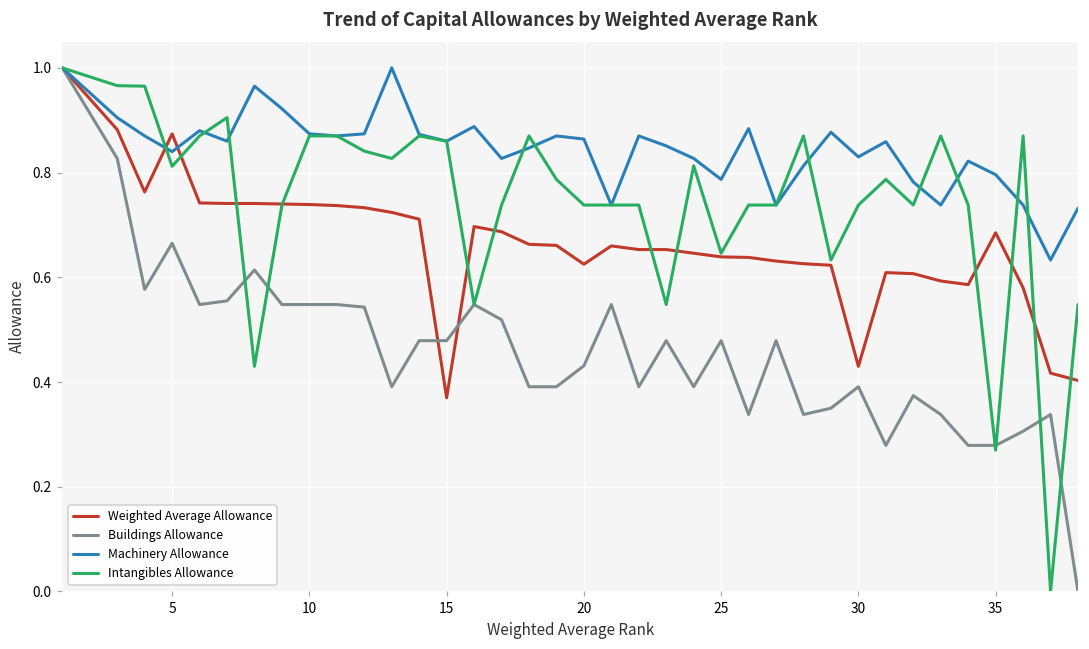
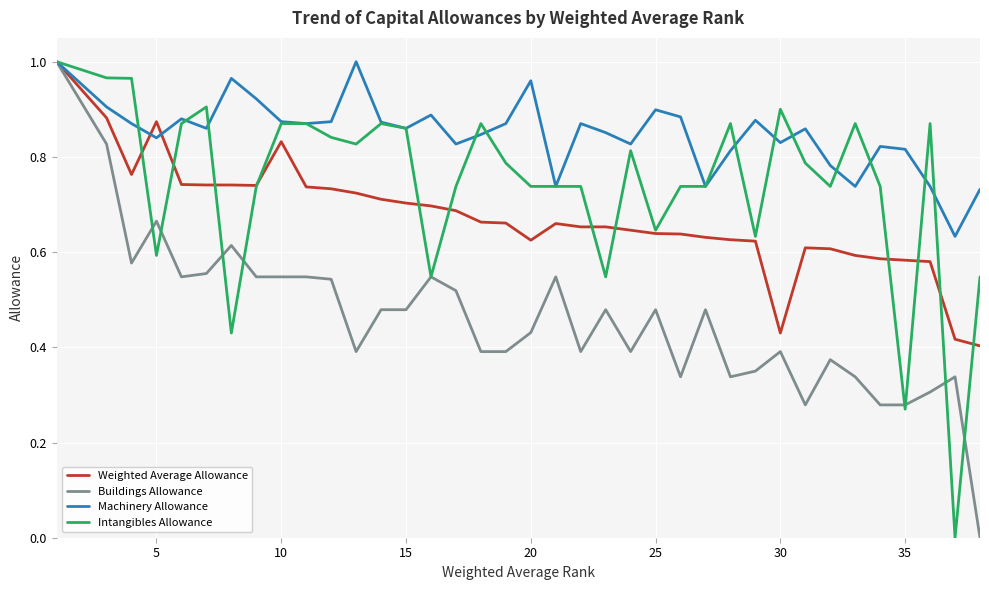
  {
    "Weighted Average Allowance": {
      "5": 0.87,
-     "10": 0.74,
-     "15": 0.37,
+     "10": 0.83,
+     "15": 0.70,
      "20": 0.63,
      "25": 0.64,
      "30": 0.43,
-     "35": 0.69
+     "35": 0.58
    },
    "Buildings Allowance": {
      "5": 0.67,
      "10": 0.55,
      "15": 0.48,
      "20": 0.43,
      "25": 0.48,
      "30": 0.39,
      "35": 0.28
    },
    "Machinery Allowance": {
      "5": 0.84,
-     "20": 0.86,
-     "25": 0.79,
+     "20": 0.96,
+     "25": 0.90,
      "30": 0.83,
-     "35": 0.80
+     "35": 0.82
    },
    "Intangibles Allowance": {
-     "5": 0.81,
+     "5": 0.59,
      "20": 0.74,
      "25": 0.65,
-     "30": 0.74,
+     "30": 0.90,
      "35": 0.27
    }
  }
